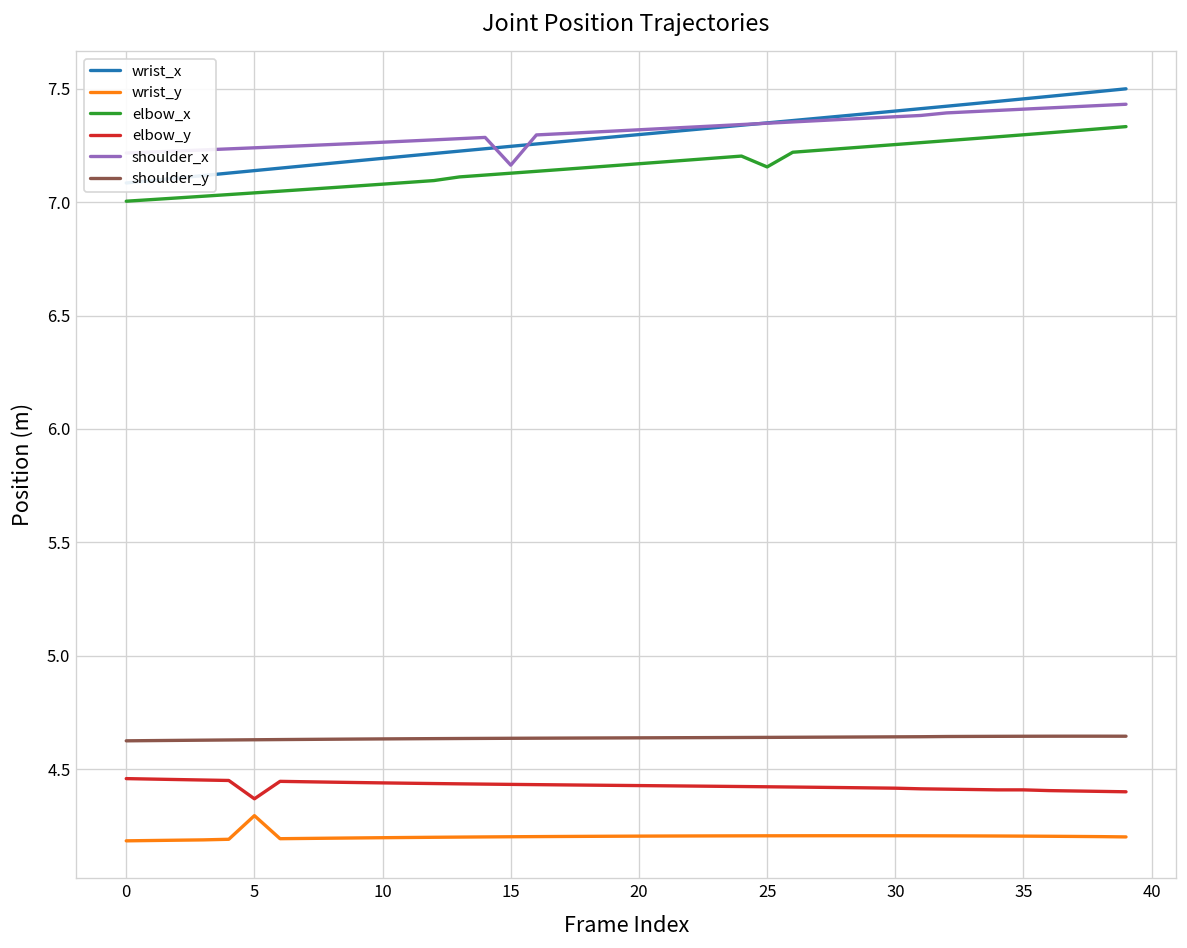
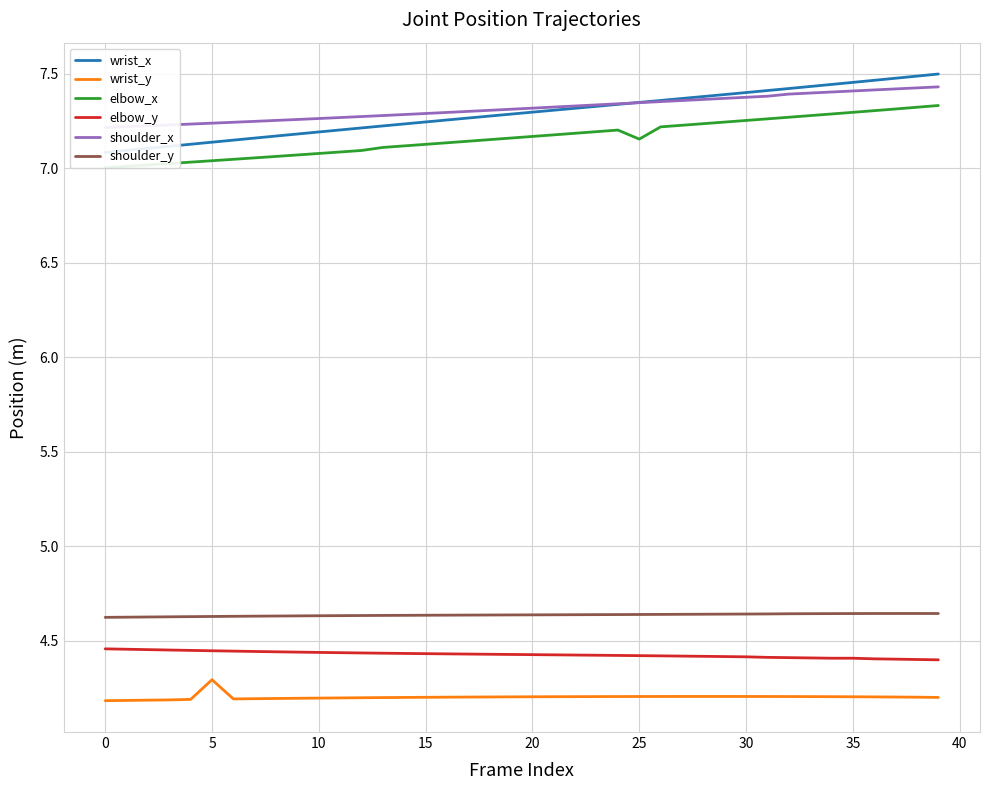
  {
    "wrist_x": {
      "5": 7.14,
      "10": 7.19,
      "15": 7.25,
      "20": 7.30,
      "30": 7.40,
      "35": 7.46
    },
    "wrist_y": {
      "0": 4.18,
      "5": 4.30,
      "10": 4.20,
      "15": 4.20,
      "20": 4.20,
      "25": 4.21,
      "30": 4.21,
      "35": 4.20
    },
    "elbow_x": {
      "5": 7.04,
      "10": 7.08,
      "15": 7.13,
      "20": 7.17,
      "25": 7.16,
      "30": 7.25,
      "35": 7.30
    },
    "elbow_y": {
      "0": 4.46,
-     "5": 4.37,
+     "5": 4.45,
      "10": 4.44,
      "15": 4.43,
      "20": 4.43,
      "25": 4.42,
      "30": 4.42,
      "35": 4.41
    },
    "shoulder_x": {
      "5": 7.24,
      "10": 7.26,
-     "15": 7.16,
+     "15": 7.29,
      "20": 7.32,
      "30": 7.38,
      "35": 7.41
    },
    "shoulder_y": {
      "0": 4.62,
      "5": 4.63,
      "10": 4.63,
      "15": 4.64,
      "20": 4.64,
      "25": 4.64,
      "30": 4.64,
      "35": 4.65
    }
  }
